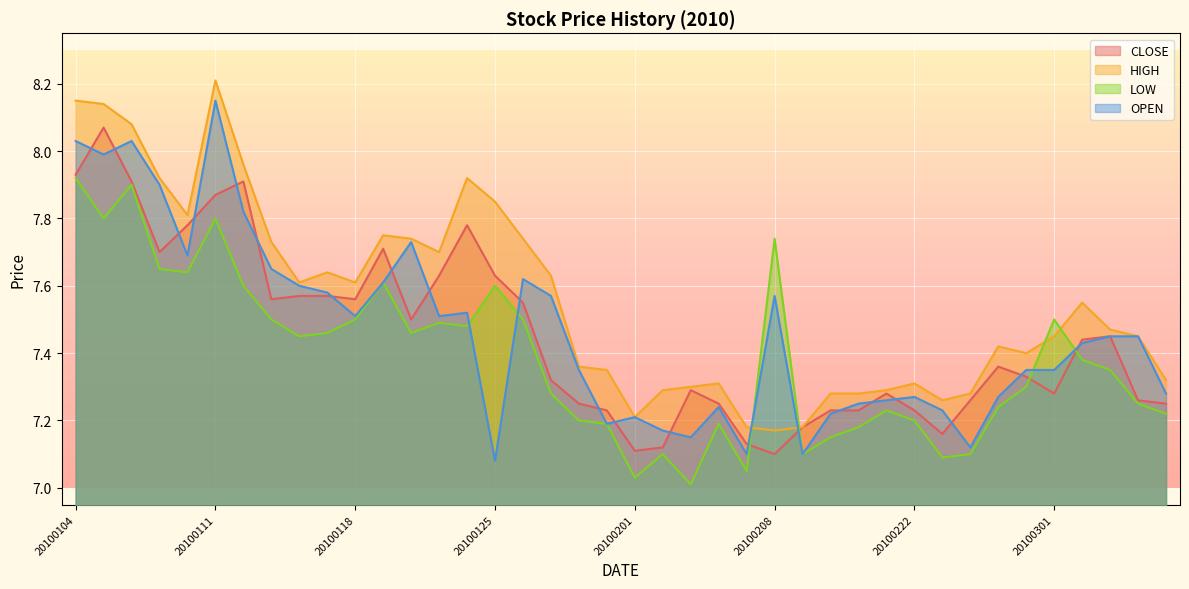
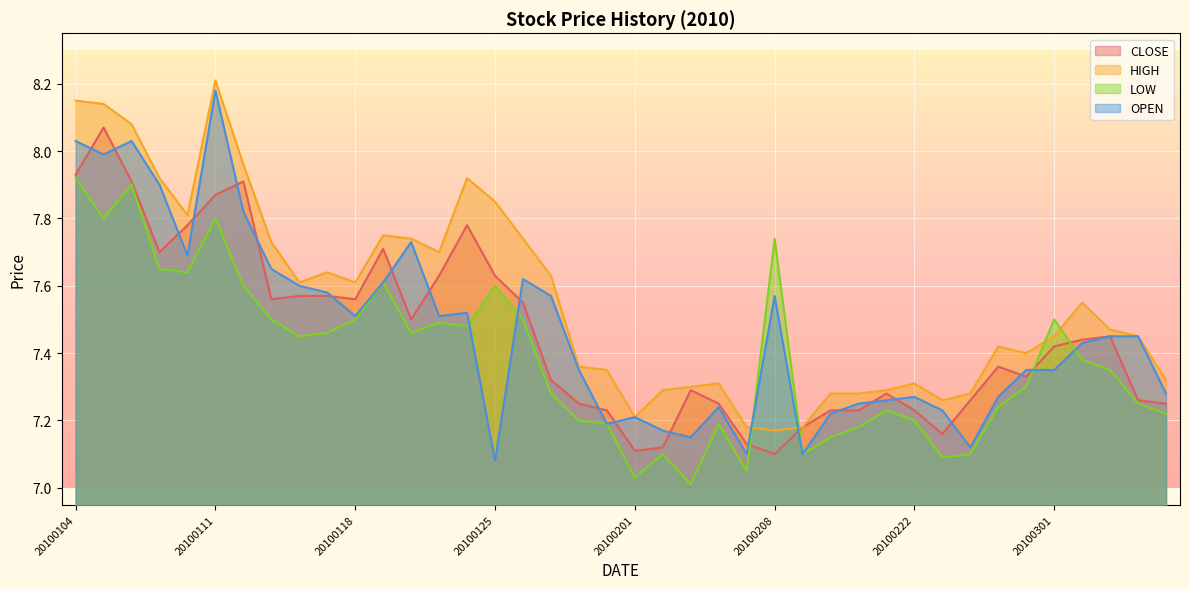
  {
    "CLOSE": {
      "20100104": 7.93,
      "20100111": 7.87,
      "20100118": 7.56,
      "20100125": 7.63,
      "20100201": 7.11,
      "20100208": 7.10,
      "20100222": 7.23,
-     "20100301": 7.28
+     "20100301": 7.42
    },
    "HIGH": {
      "20100104": 8.15,
      "20100111": 8.21,
      "20100118": 7.61,
      "20100125": 7.85,
      "20100208": 7.17,
      "20100222": 7.31,
      "20100301": 7.45
    },
    "LOW": {
      "20100104": 7.92,
      "20100111": 7.80,
      "20100118": 7.50,
      "20100125": 7.60,
      "20100201": 7.03,
      "20100208": 7.74,
      "20100222": 7.20,
      "20100301": 7.50
    },
    "OPEN": {
      "20100104": 8.03,
-     "20100111": 8.15,
+     "20100111": 8.18,
      "20100118": 7.51,
      "20100125": 7.08,
      "20100208": 7.57,
      "20100222": 7.27,
      "20100301": 7.35
    }
  }
